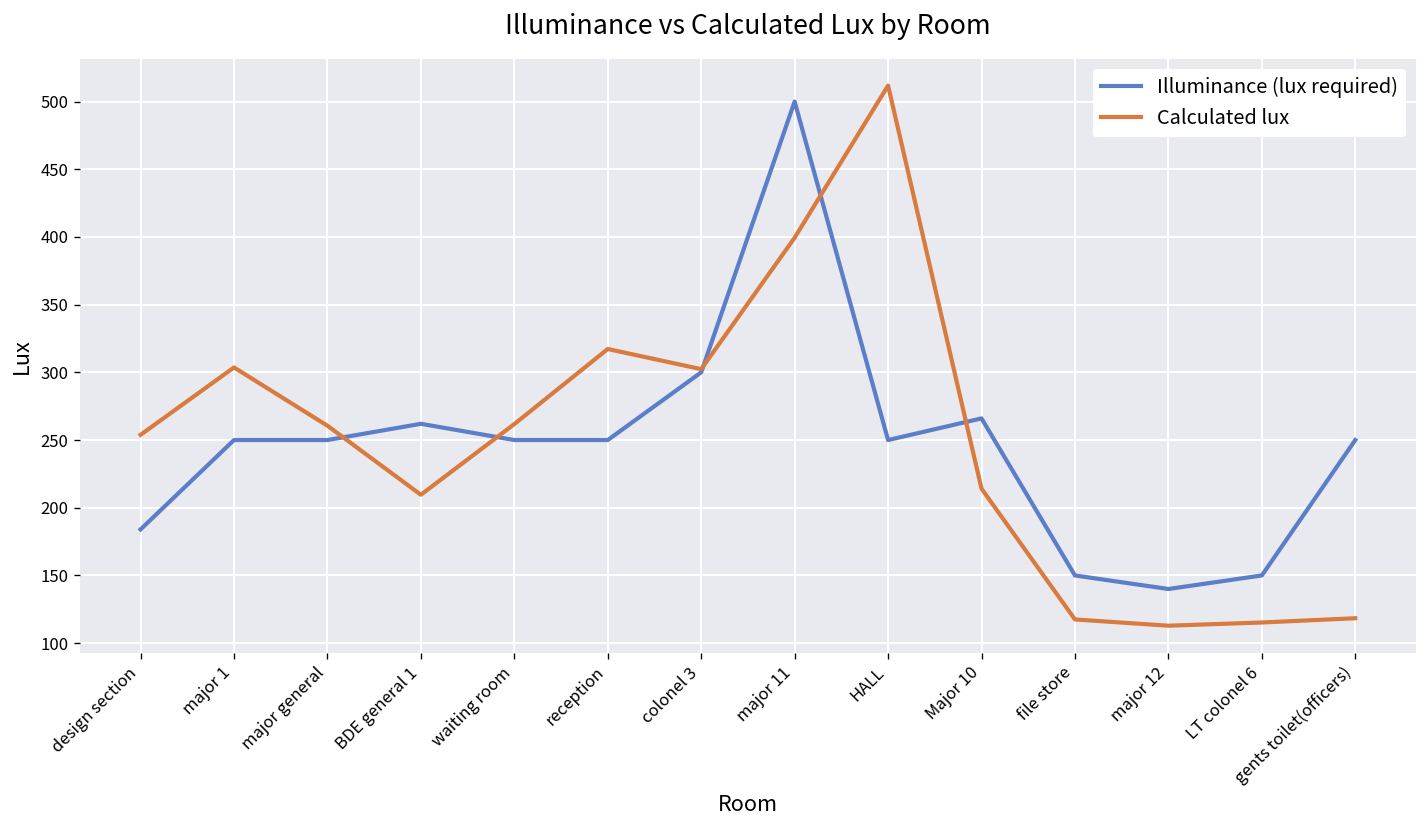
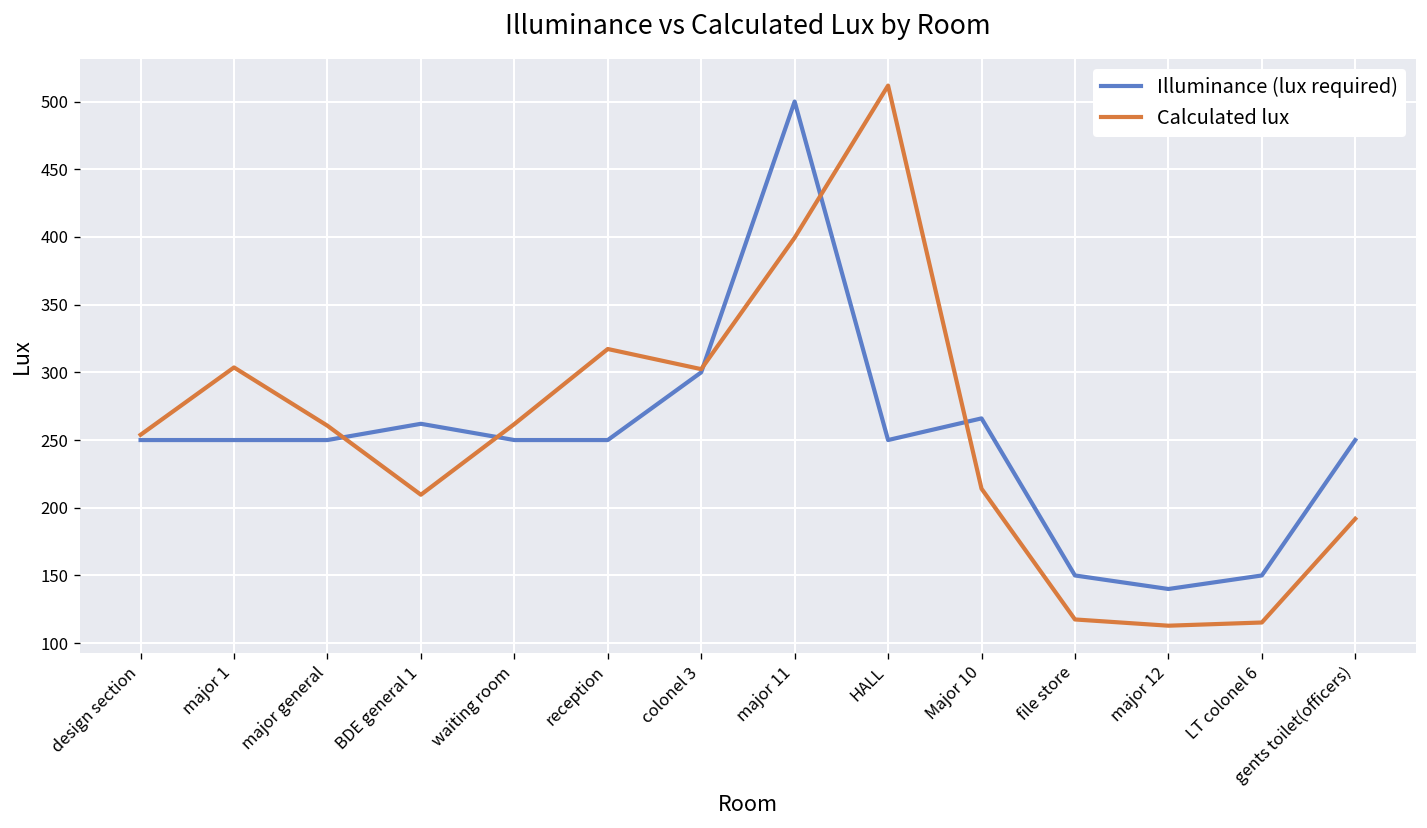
  {
    "Illuminance (lux required)": {
-     "design section": 184,
+     "design section": 250,
      "major 1": 250,
      "major general": 250,
      "BDE general 1": 262,
      "waiting room": 250,
      "reception": 250,
      "colonel 3": 300,
      "major 11": 500,
      "HALL": 250,
      "Major 10": 266,
      "file store": 150,
      "major 12": 140,
      "LT colonel 6": 150,
      "gents toilet(officers)": 250
    },
    "Calculated lux": {
      "design section": 254,
      "major 1": 304,
      "major general": 261,
      "BDE general 1": 210,
      "waiting room": 262,
      "reception": 317,
      "colonel 3": 302,
      "major 11": 399,
      "HALL": 512,
      "Major 10": 214,
      "file store": 118,
      "major 12": 113,
      "LT colonel 6": 115,
-     "gents toilet(officers)": 118
+     "gents toilet(officers)": 192
    }
  }
